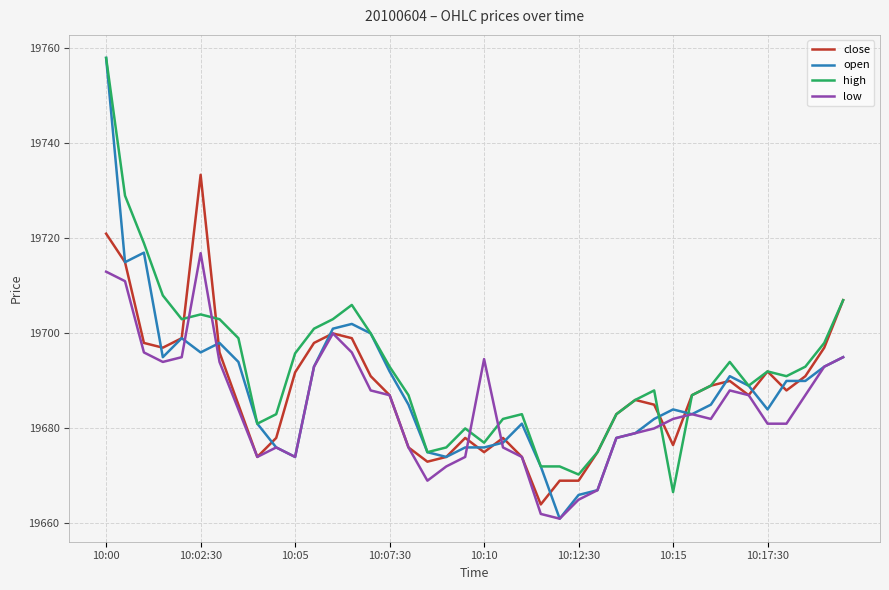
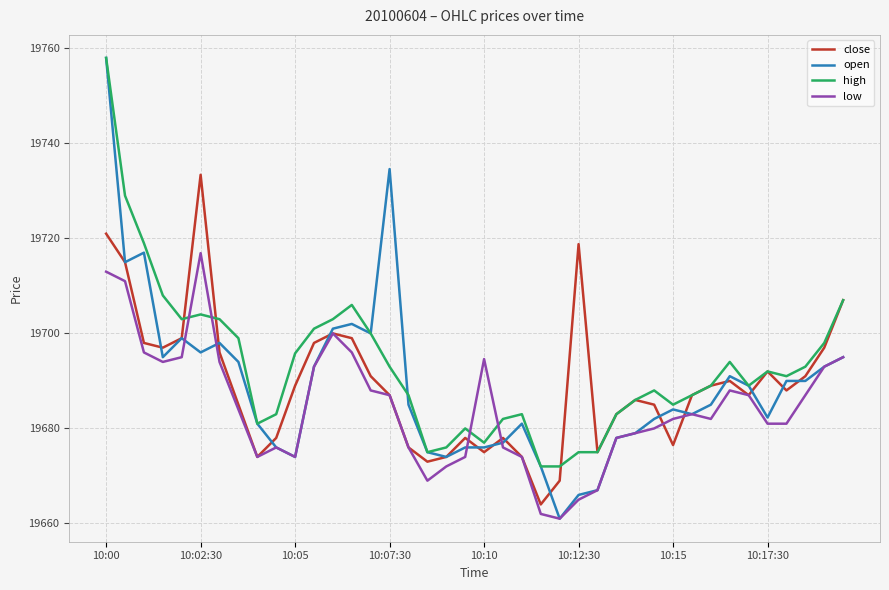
  {
    "close": {
      "10:00": 19721,
      "10:02:30": 19733,
-     "10:05": 19692,
+     "10:05": 19689,
      "10:10": 19675,
-     "10:12:30": 19669,
+     "10:12:30": 19719,
      "10:15": 19677
    },
    "open": {
      "10:02:30": 19696,
-     "10:07:30": 19692,
+     "10:07:30": 19735,
      "10:10": 19676,
      "10:12:30": 19666,
      "10:15": 19684,
-     "10:17:30": 19684
+     "10:17:30": 19682
    },
    "high": {
      "10:02:30": 19704,
      "10:05": 19696,
      "10:07:30": 19693,
      "10:10": 19677,
-     "10:12:30": 19670,
-     "10:15": 19667
+     "10:12:30": 19675,
+     "10:15": 19685
    },
    "low": {
      "10:00": 19713,
      "10:02:30": 19717,
      "10:10": 19695,
      "10:12:30": 19665,
      "10:15": 19682,
      "10:17:30": 19681
    }
  }
